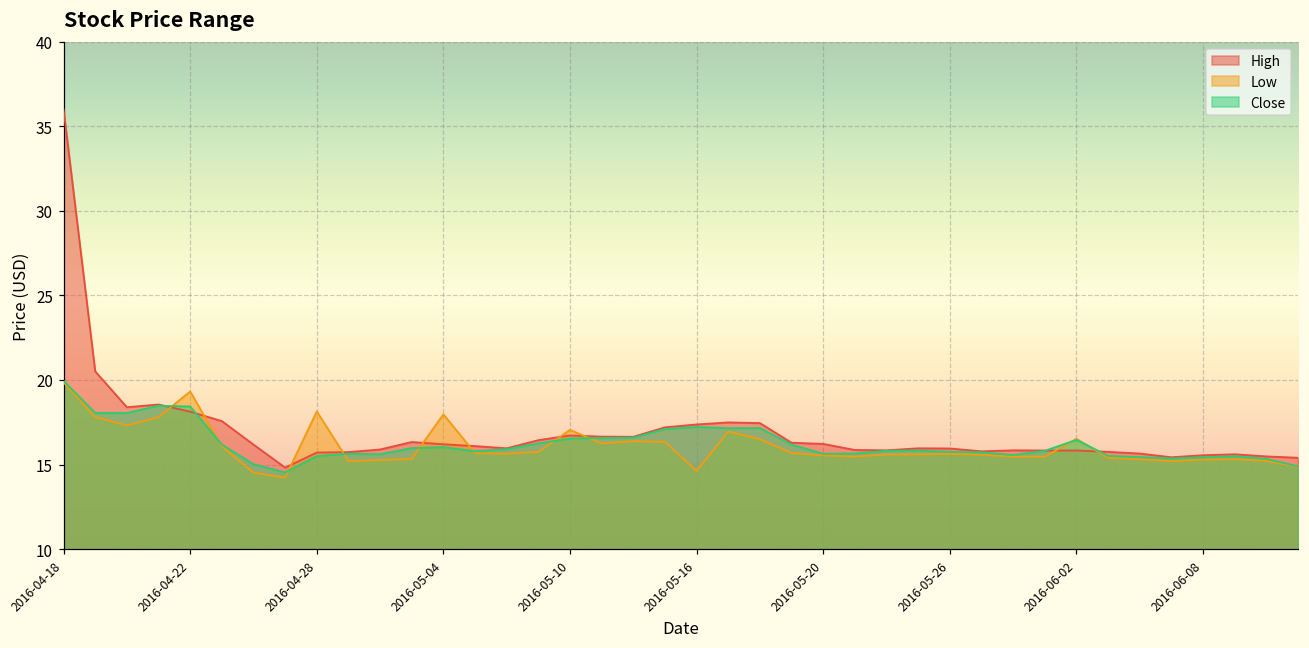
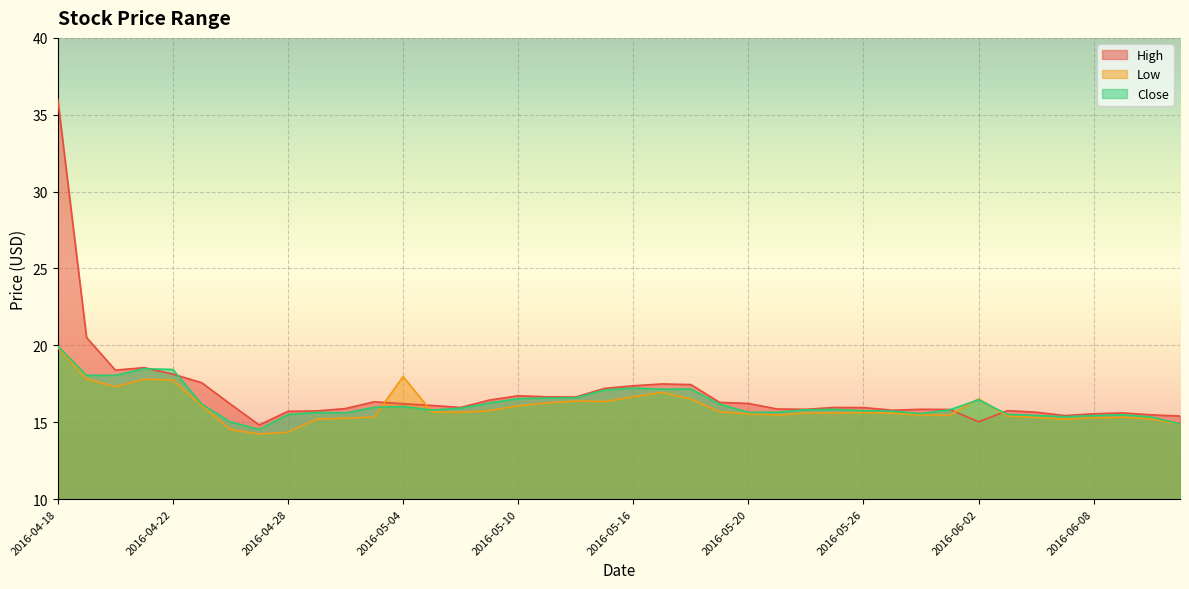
  {
    "High": {
      "2016-04-18": 36.0,
      "2016-04-22": 18.1,
      "2016-04-28": 15.7,
      "2016-05-04": 16.2,
      "2016-05-10": 16.7,
      "2016-05-20": 16.2,
      "2016-05-26": 16.0,
-     "2016-06-02": 15.8
+     "2016-06-02": 15.0
    },
    "Low": {
-     "2016-04-22": 19.3,
-     "2016-04-28": 18.1,
+     "2016-04-22": 17.7,
+     "2016-04-28": 14.4,
      "2016-05-04": 18.0,
-     "2016-05-10": 17.1,
-     "2016-05-16": 14.6
+     "2016-05-10": 16.1,
+     "2016-05-16": 16.7
    },
    "Close": {
      "2016-04-22": 18.4,
      "2016-04-28": 15.5,
      "2016-05-04": 16.0,
      "2016-05-10": 16.5
    }
  }
